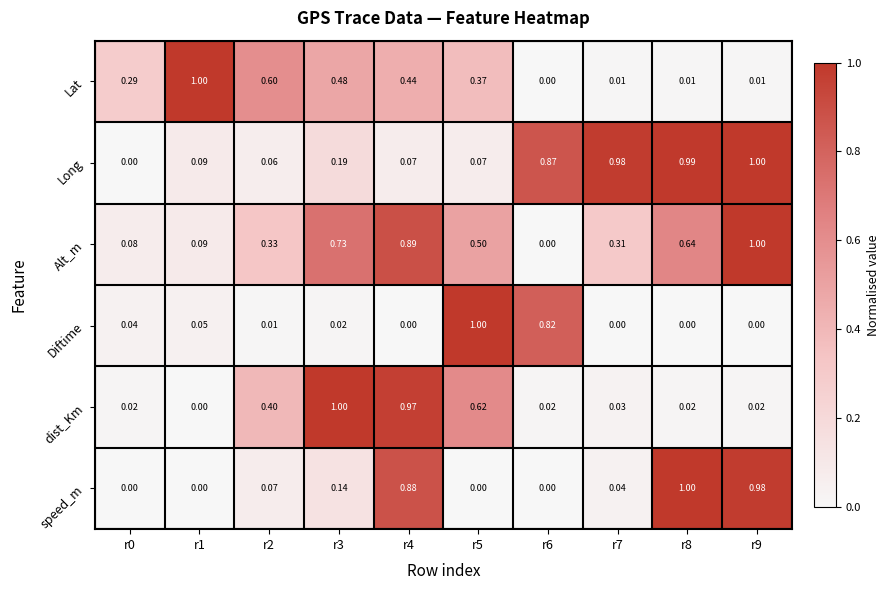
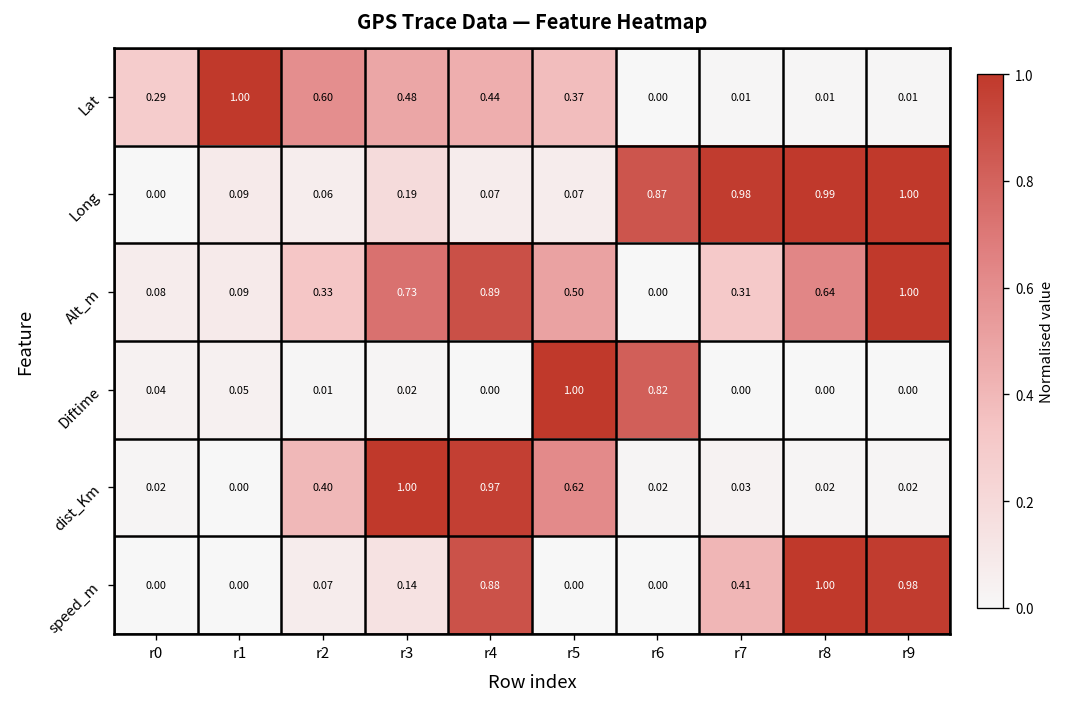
  {
    "Lat": {
      "r0": 0.29,
      "r1": 1.00,
      "r2": 0.60,
      "r3": 0.48,
      "r4": 0.44,
      "r5": 0.37,
      "r6": 0.00,
      "r7": 0.01,
      "r8": 0.01,
      "r9": 0.01
    },
    "Long": {
      "r0": 0.00,
      "r1": 0.09,
      "r2": 0.06,
      "r3": 0.19,
      "r4": 0.07,
      "r5": 0.07,
      "r6": 0.87,
      "r7": 0.98,
      "r8": 0.99,
      "r9": 1.00
    },
    "Alt_m": {
      "r0": 0.08,
      "r1": 0.09,
      "r2": 0.33,
      "r3": 0.73,
      "r4": 0.89,
      "r5": 0.50,
      "r6": 0.00,
      "r7": 0.31,
      "r8": 0.64,
      "r9": 1.00
    },
    "Diftime": {
      "r0": 0.04,
      "r1": 0.05,
      "r2": 0.01,
      "r3": 0.02,
      "r4": 0.00,
      "r5": 1.00,
      "r6": 0.82,
      "r7": 0.00,
      "r8": 0.00,
      "r9": 0.00
    },
    "dist_Km": {
      "r0": 0.02,
      "r1": 0.00,
      "r2": 0.40,
      "r3": 1.00,
      "r4": 0.97,
      "r5": 0.62,
      "r6": 0.02,
      "r7": 0.03,
      "r8": 0.02,
      "r9": 0.02
    },
    "speed_m": {
      "r0": 0.00,
      "r1": 0.00,
      "r2": 0.07,
      "r3": 0.14,
      "r4": 0.88,
      "r5": 0.00,
      "r6": 0.00,
-     "r7": 0.04,
+     "r7": 0.41,
      "r8": 1.00,
      "r9": 0.98
    }
  }
